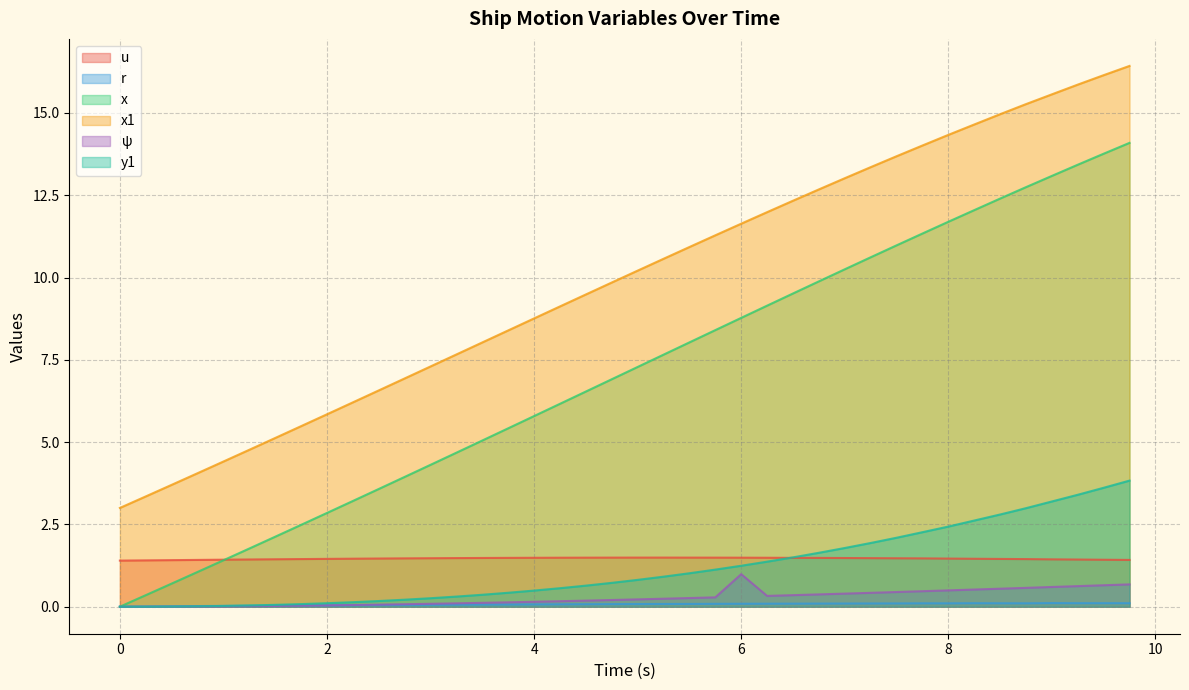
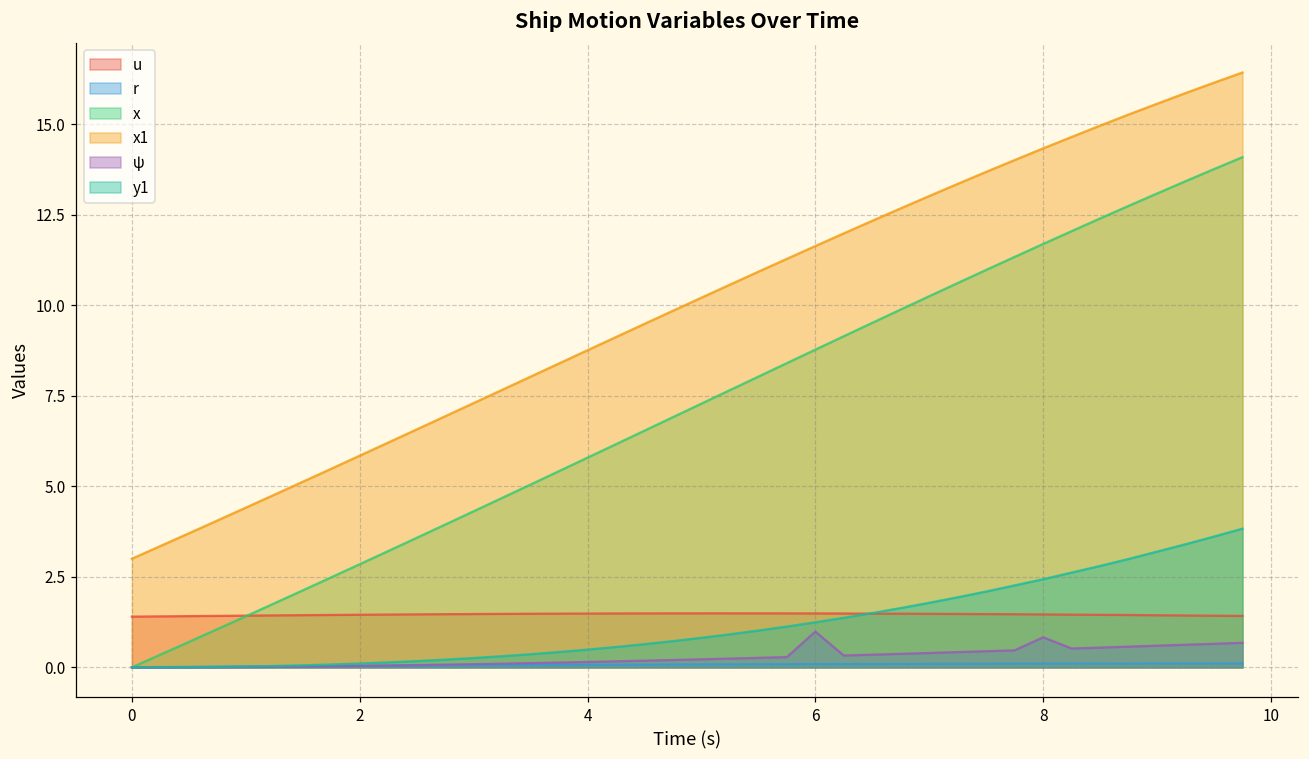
  {
    "ψ": {
      "4": 0.1,
      "6": 1.0,
-     "8": 0.5
+     "8": 0.8
    }
  }
